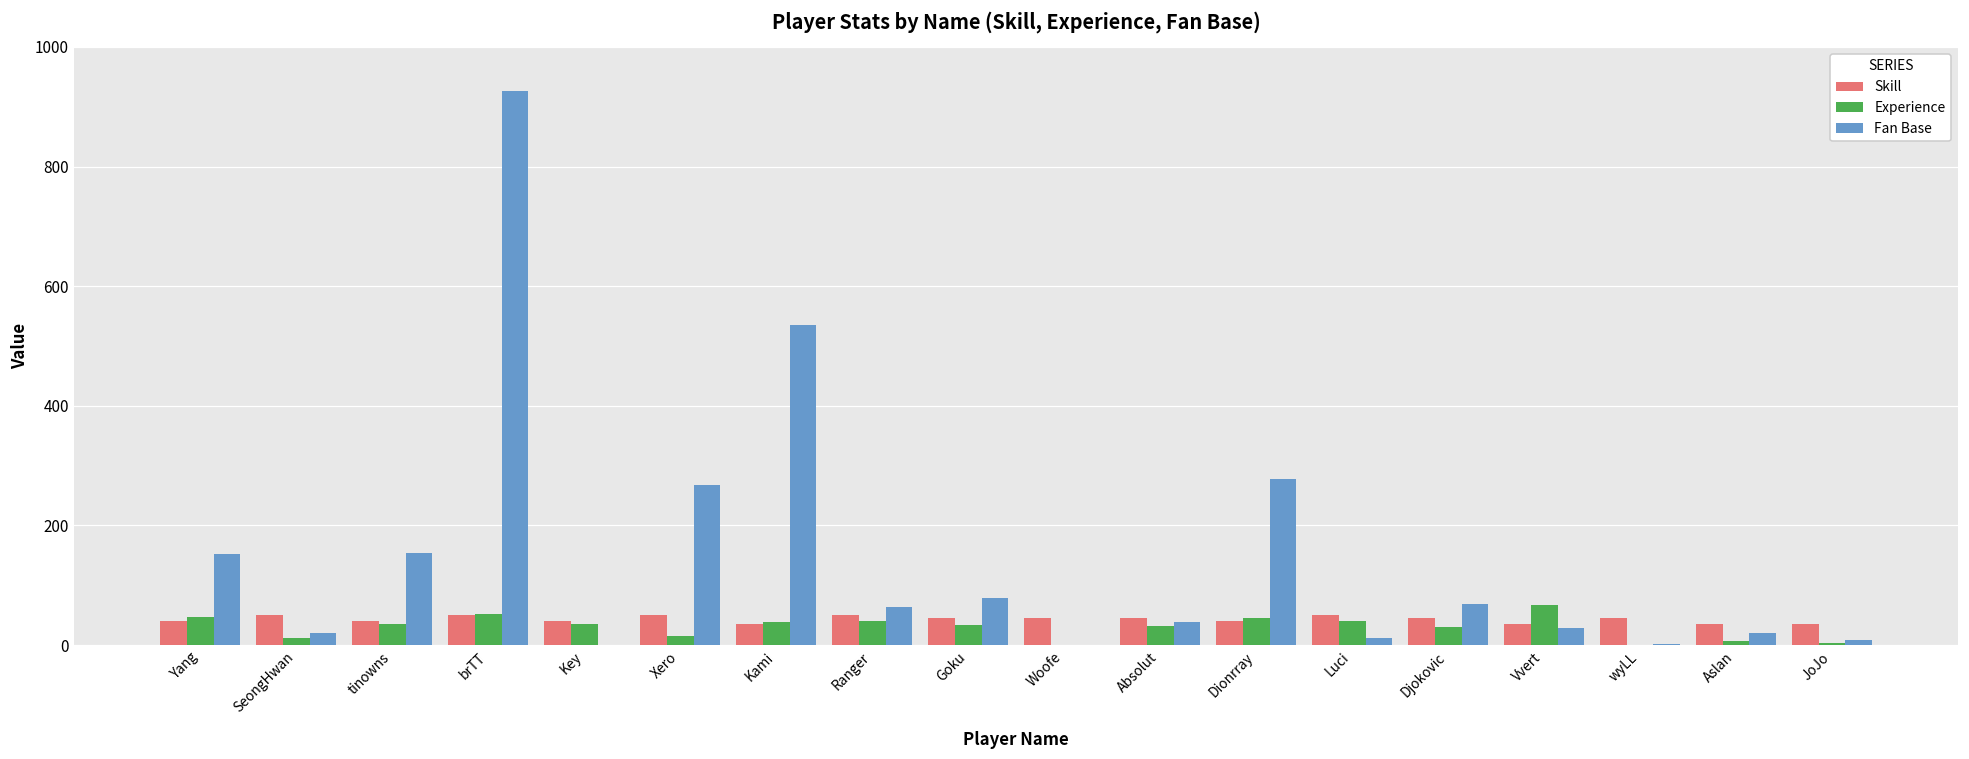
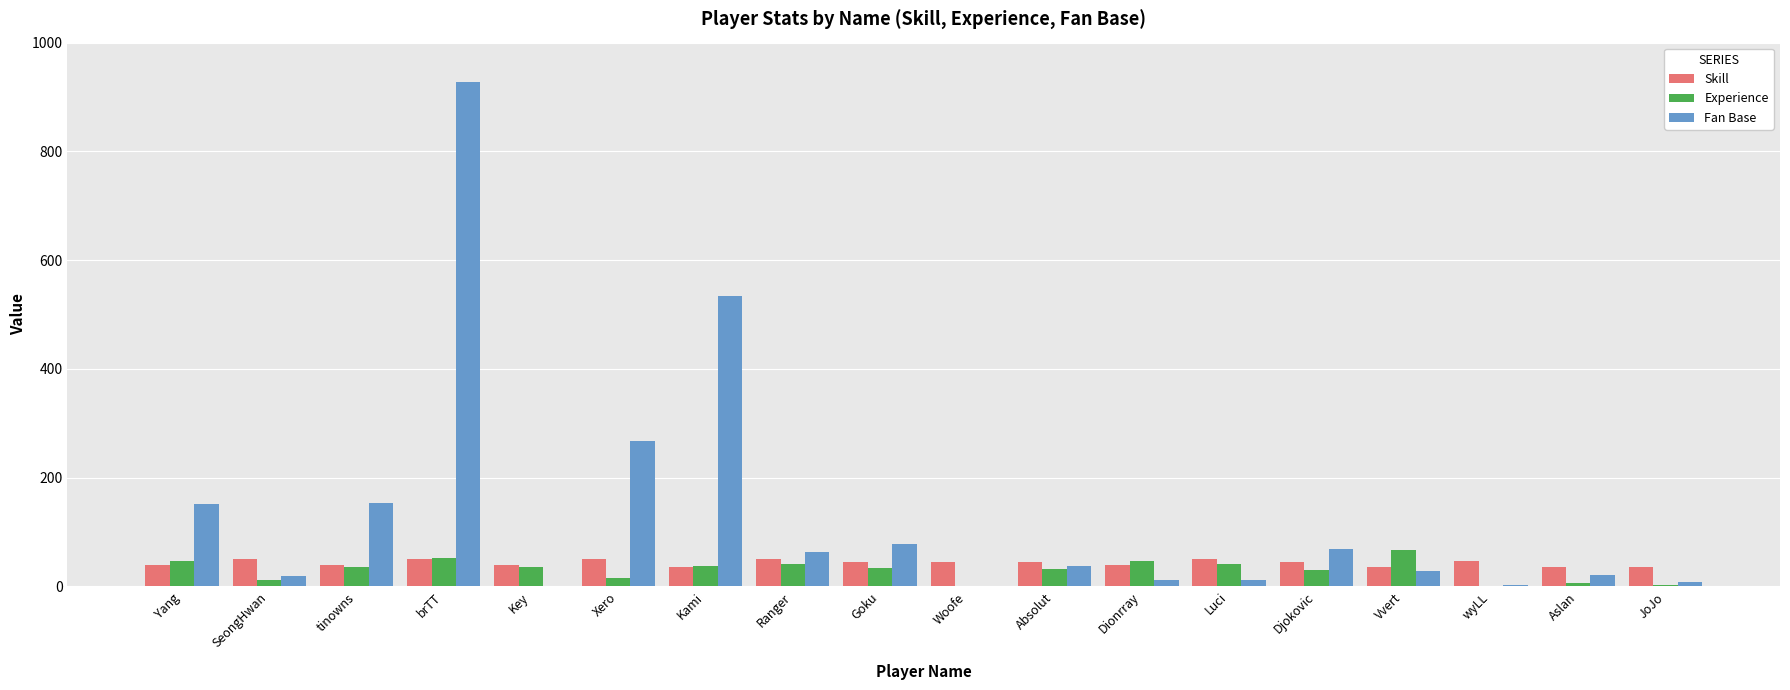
  {
    "Skill": {
      "Yang": 40,
      "SeongHwan": 50,
      "tinowns": 40,
      "brTT": 50,
      "Key": 40,
      "Xero": 50,
      "Kami": 40,
      "Ranger": 50,
      "Goku": 50,
      "Woofe": 50,
      "Absolut": 50,
      "Dionrray": 40,
      "Luci": 50,
      "Djokovic": 50,
      "Vvert": 40,
      "wyLL": 50,
      "Aslan": 40,
      "JoJo": 40
    },
    "Experience": {
      "Yang": 50,
      "SeongHwan": 10,
      "tinowns": 40,
      "brTT": 50,
      "Key": 40,
      "Xero": 20,
      "Kami": 40,
      "Ranger": 40,
      "Goku": 30,
      "Absolut": 30,
      "Dionrray": 50,
      "Luci": 40,
      "Djokovic": 30,
      "Vvert": 70,
      "wyLL": 0,
      "Aslan": 10
    },
    "Fan Base": {
      "Yang": 150,
      "SeongHwan": 20,
      "tinowns": 150,
      "brTT": 930,
      "Key": 0,
      "Xero": 270,
      "Kami": 540,
      "Ranger": 60,
      "Goku": 80,
      "Woofe": 0,
      "Absolut": 40,
-     "Dionrray": 280,
+     "Dionrray": 10,
      "Luci": 10,
      "Djokovic": 70,
      "Vvert": 30,
      "Aslan": 20,
      "JoJo": 10
    }
  }
